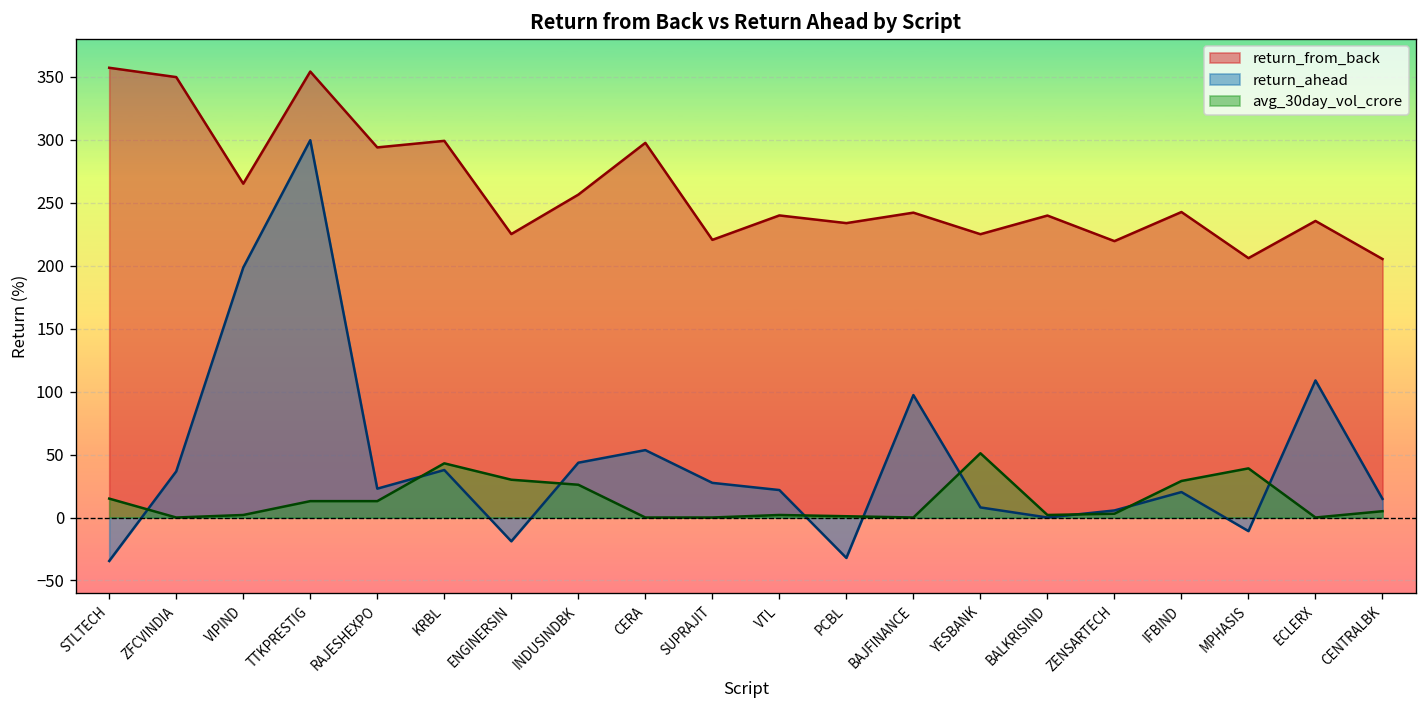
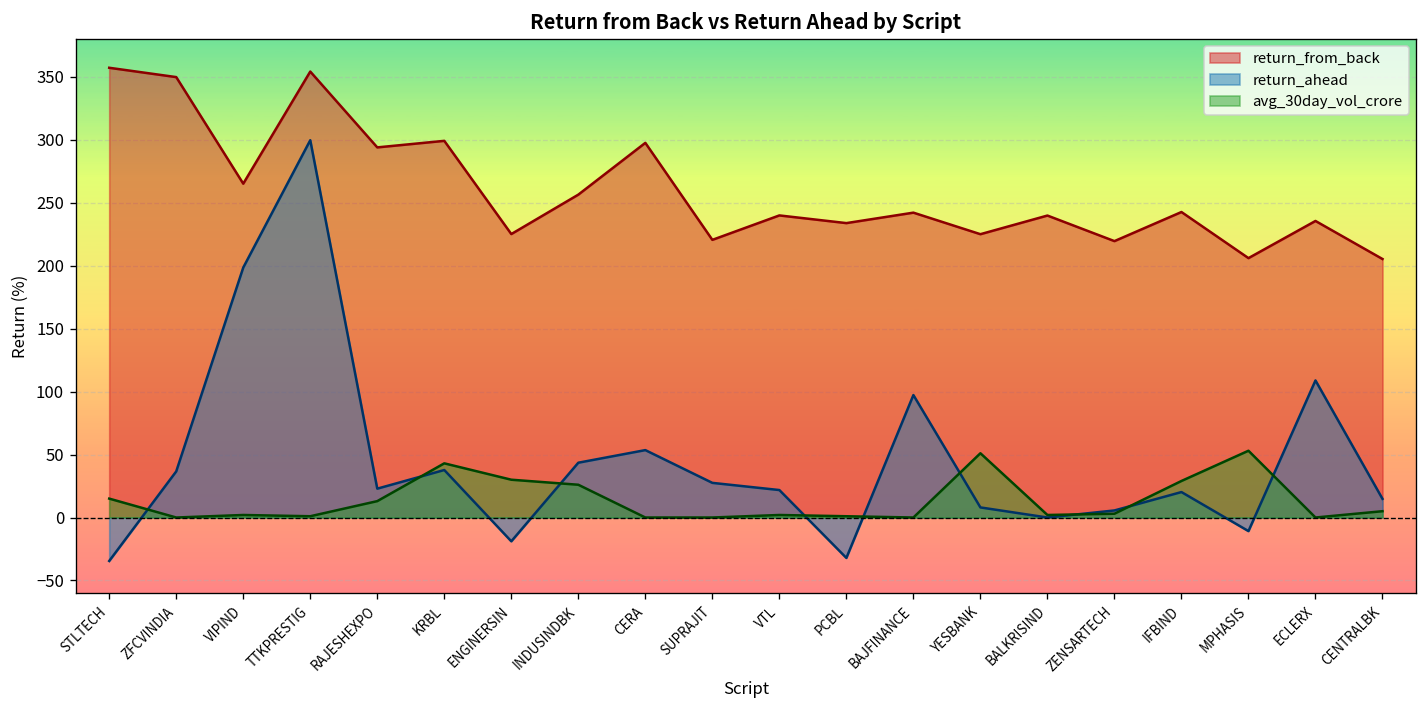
  {
    "return_from_back": {
      "STLTECH": 357,
      "ZFCVINDIA": 350,
      "VIPIND": 265,
      "TTKPRESTIG": 354,
      "RAJESHEXPO": 294,
      "KRBL": 299,
      "ENGINERSIN": 225,
      "INDUSINDBK": 256,
      "CERA": 297,
      "SUPRAJIT": 220,
      "VTL": 240,
      "PCBL": 234,
      "BAJFINANCE": 242,
      "YESBANK": 225,
      "BALKRISIND": 240,
      "ZENSARTECH": 219,
      "IFBIND": 243,
      "MPHASIS": 206,
      "ECLERX": 235,
      "CENTRALBK": 205
    },
    "avg_30day_vol_crore": {
      "STLTECH": 15,
      "ZFCVINDIA": 0,
      "VIPIND": 2,
-     "TTKPRESTIG": 13,
+     "TTKPRESTIG": 1,
      "RAJESHEXPO": 13,
      "KRBL": 43,
      "ENGINERSIN": 30,
      "INDUSINDBK": 26,
      "CERA": 0,
      "SUPRAJIT": 0,
      "VTL": 2,
      "BAJFINANCE": 0,
      "YESBANK": 51,
      "ZENSARTECH": 3,
      "IFBIND": 29,
-     "MPHASIS": 39,
+     "MPHASIS": 53,
      "ECLERX": 0,
      "CENTRALBK": 5
    }
  }
